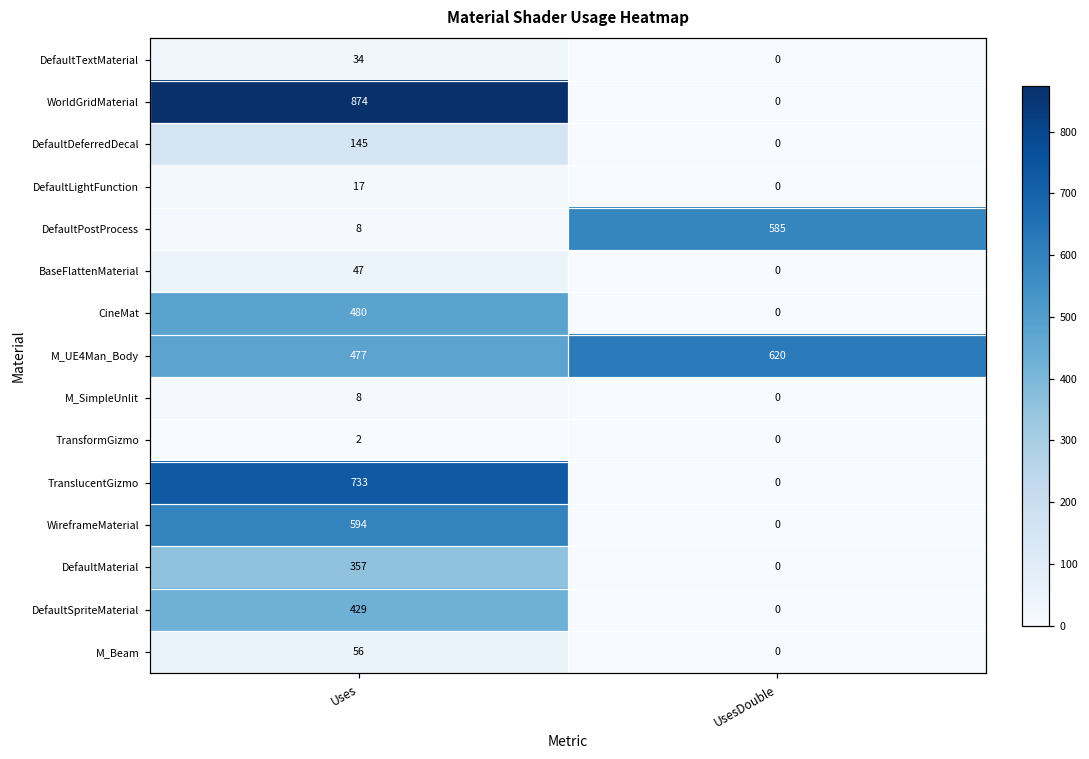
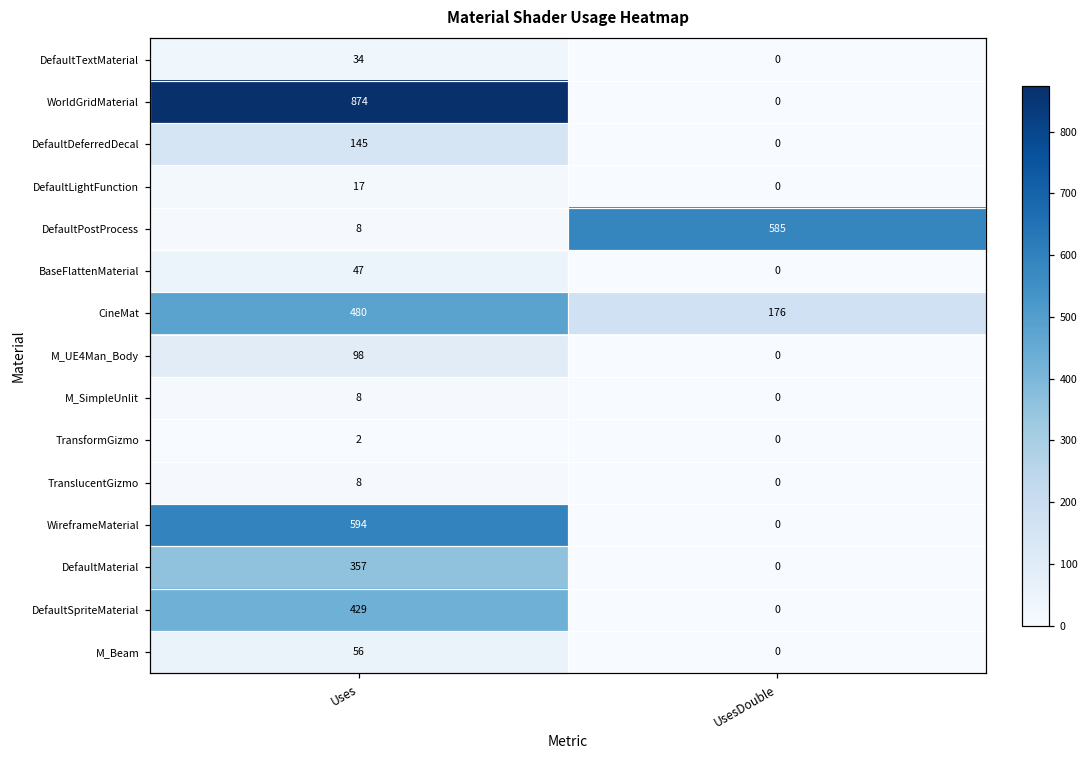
  {
    "DefaultTextMaterial": {
      "Uses": 34,
      "UsesDouble": 0
    },
    "WorldGridMaterial": {
      "Uses": 874,
      "UsesDouble": 0
    },
    "DefaultDeferredDecal": {
      "Uses": 145,
      "UsesDouble": 0
    },
    "DefaultLightFunction": {
      "Uses": 17,
      "UsesDouble": 0
    },
    "DefaultPostProcess": {
      "Uses": 8,
      "UsesDouble": 585
    },
    "BaseFlattenMaterial": {
      "Uses": 47,
      "UsesDouble": 0
    },
    "CineMat": {
      "Uses": 480,
-     "UsesDouble": 0
+     "UsesDouble": 176
    },
    "M_UE4Man_Body": {
-     "Uses": 477,
-     "UsesDouble": 620
+     "Uses": 98,
+     "UsesDouble": 0
    },
    "M_SimpleUnlit": {
      "Uses": 8,
      "UsesDouble": 0
    },
    "TransformGizmo": {
      "Uses": 2,
      "UsesDouble": 0
    },
    "TranslucentGizmo": {
-     "Uses": 733,
+     "Uses": 8,
      "UsesDouble": 0
    },
    "WireframeMaterial": {
      "Uses": 594,
      "UsesDouble": 0
    },
    "DefaultMaterial": {
      "Uses": 357,
      "UsesDouble": 0
    },
    "DefaultSpriteMaterial": {
      "Uses": 429,
      "UsesDouble": 0
    },
    "M_Beam": {
      "Uses": 56,
      "UsesDouble": 0
    }
  }
